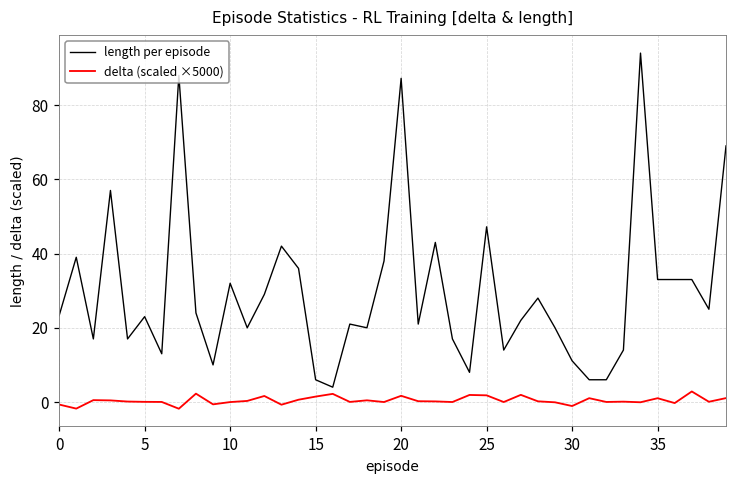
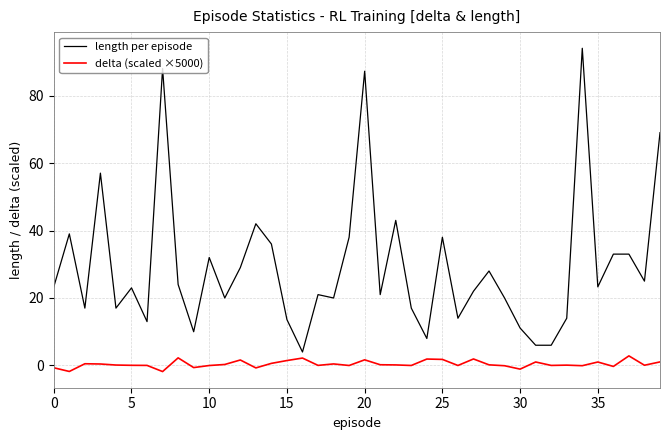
  {
    "length per episode": {
      "0": 23,
      "5": 23,
      "10": 32,
-     "15": 6,
+     "15": 14,
      "20": 87,
-     "25": 47,
+     "25": 38,
      "30": 11,
-     "35": 33
+     "35": 23
    },
    "delta (scaled ×5000)": {
      "0": -1,
      "5": 0,
      "10": 0,
      "15": 1,
      "20": 2,
      "25": 2,
      "30": -1,
      "35": 1
    }
  }
